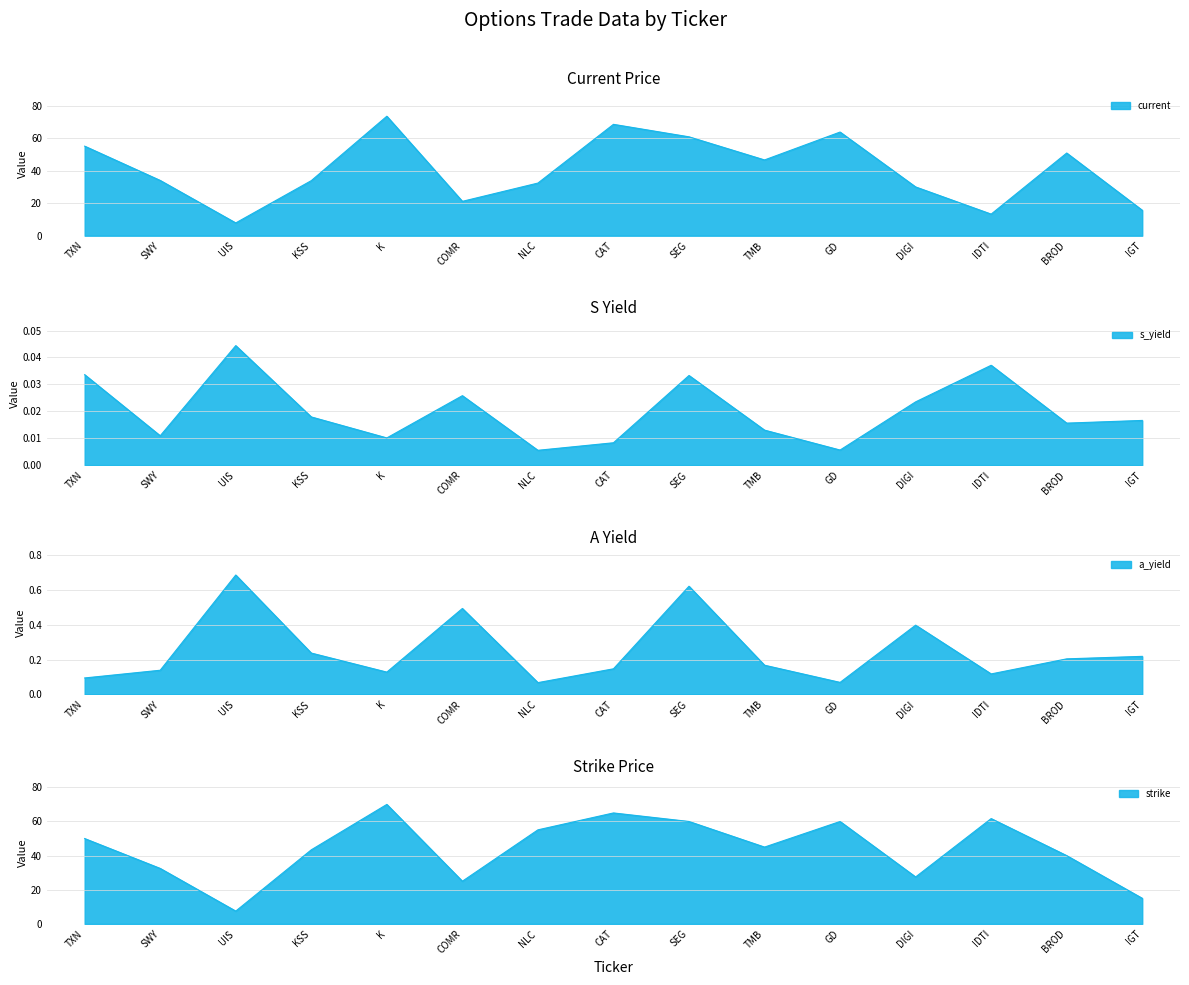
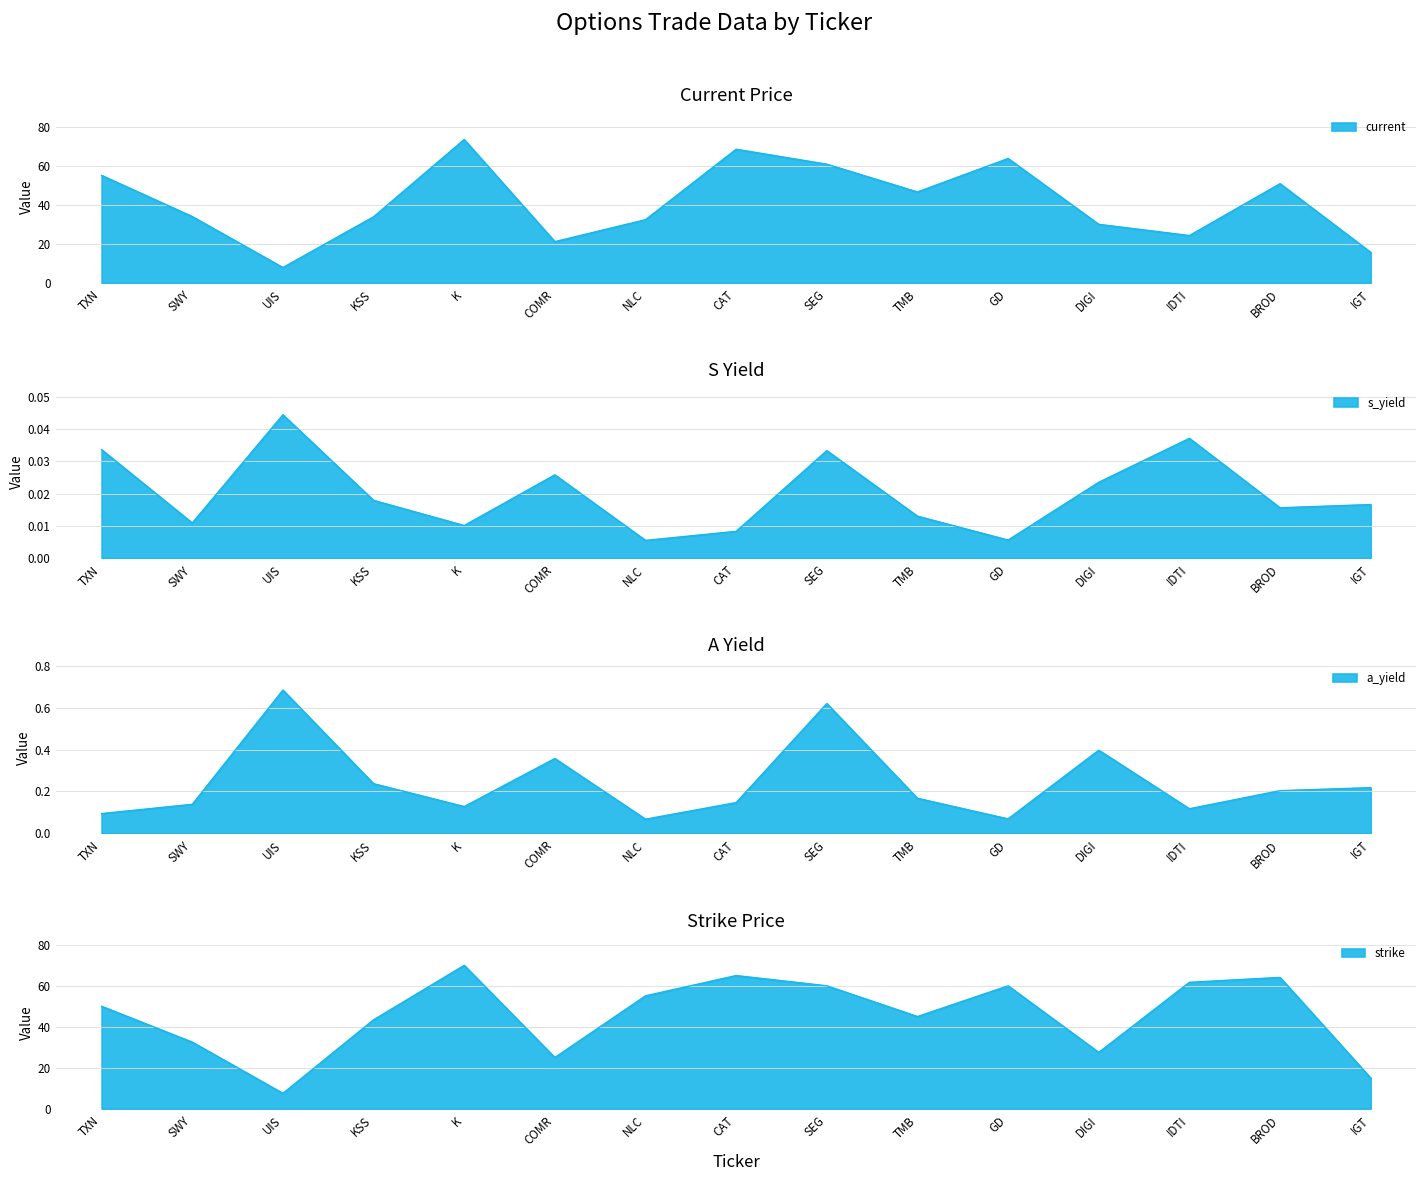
  {
    "Current Price": {
      "TXN": 55,
      "SWY": 34,
      "UIS": 8,
      "KSS": 34,
      "K": 74,
      "COMR": 21,
      "NLC": 32,
      "CAT": 69,
      "SEG": 61,
      "TMB": 47,
      "GD": 64,
      "DIGI": 30,
-     "IDTI": 13,
+     "IDTI": 24,
      "BROD": 51,
      "IGT": 16
    },
    "S Yield": {
      "TXN": 0.034,
      "SWY": 0.011,
      "UIS": 0.044,
      "KSS": 0.018,
      "K": 0.010,
      "COMR": 0.026,
      "NLC": 0.006,
      "CAT": 0.008,
      "SEG": 0.033,
      "TMB": 0.013,
      "GD": 0.006,
      "DIGI": 0.024,
      "IDTI": 0.037,
      "BROD": 0.016,
      "IGT": 0.017
    },
    "A Yield": {
      "TXN": 0.09,
      "SWY": 0.14,
      "UIS": 0.68,
      "KSS": 0.24,
      "K": 0.13,
-     "COMR": 0.49,
+     "COMR": 0.36,
      "NLC": 0.07,
      "CAT": 0.15,
      "SEG": 0.62,
      "TMB": 0.17,
      "GD": 0.07,
      "DIGI": 0.40,
      "IDTI": 0.12,
      "BROD": 0.20,
      "IGT": 0.22
    },
    "Strike Price": {
      "TXN": 50,
      "SWY": 33,
      "UIS": 8,
      "KSS": 43,
      "K": 70,
      "COMR": 25,
      "NLC": 55,
      "CAT": 65,
      "SEG": 60,
      "TMB": 45,
      "GD": 60,
      "DIGI": 28,
      "IDTI": 62,
-     "BROD": 40,
+     "BROD": 64,
      "IGT": 15
    }
  }
